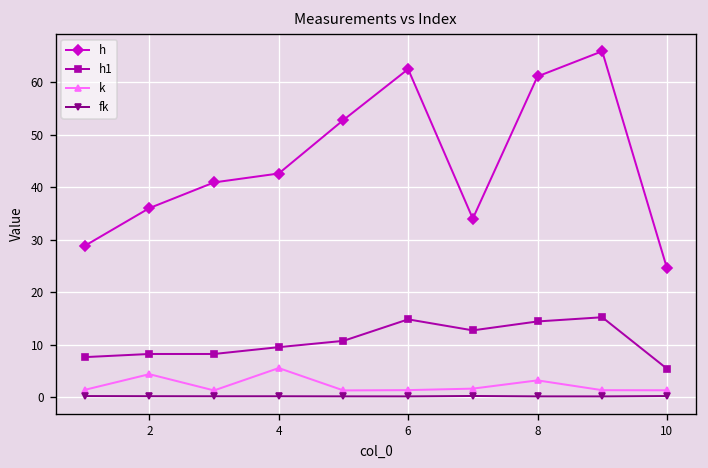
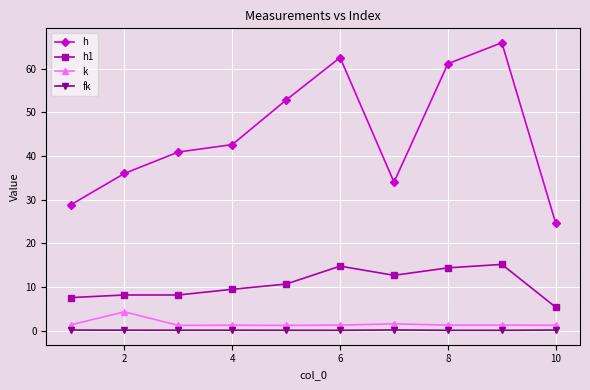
  {
    "k": {
      "2": 4,
-     "4": 6,
+     "4": 1,
      "6": 1,
-     "8": 3,
+     "8": 1,
      "10": 1
    }
  }
